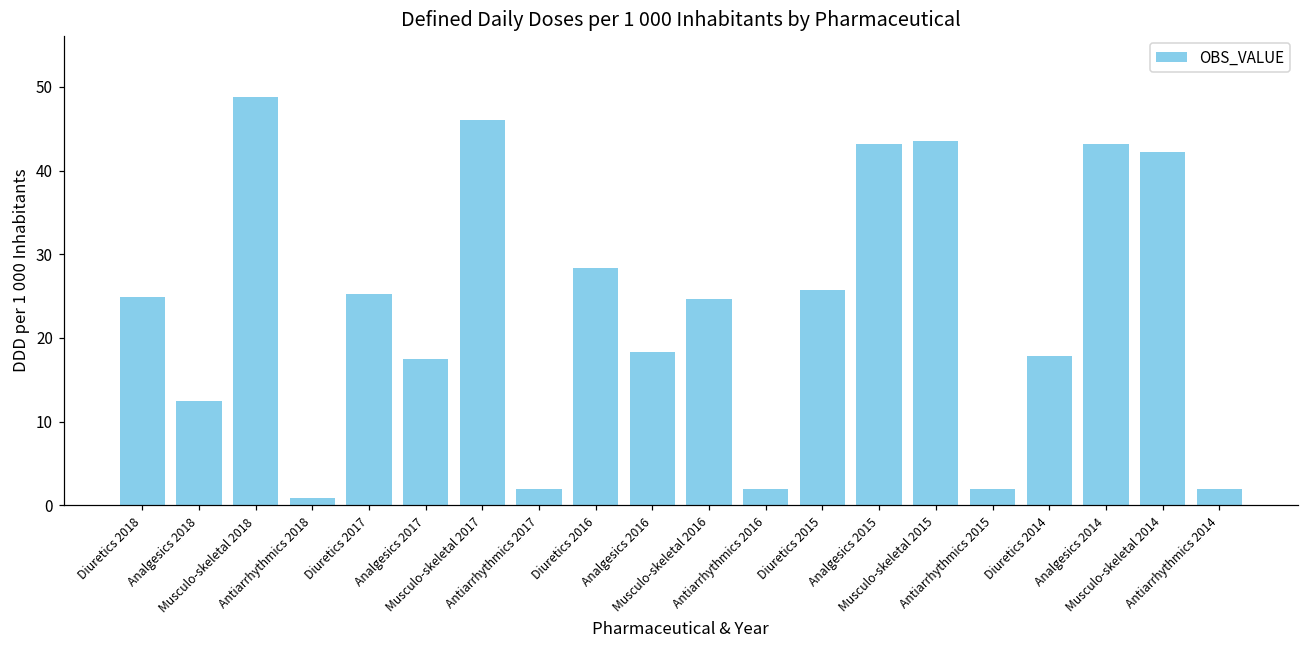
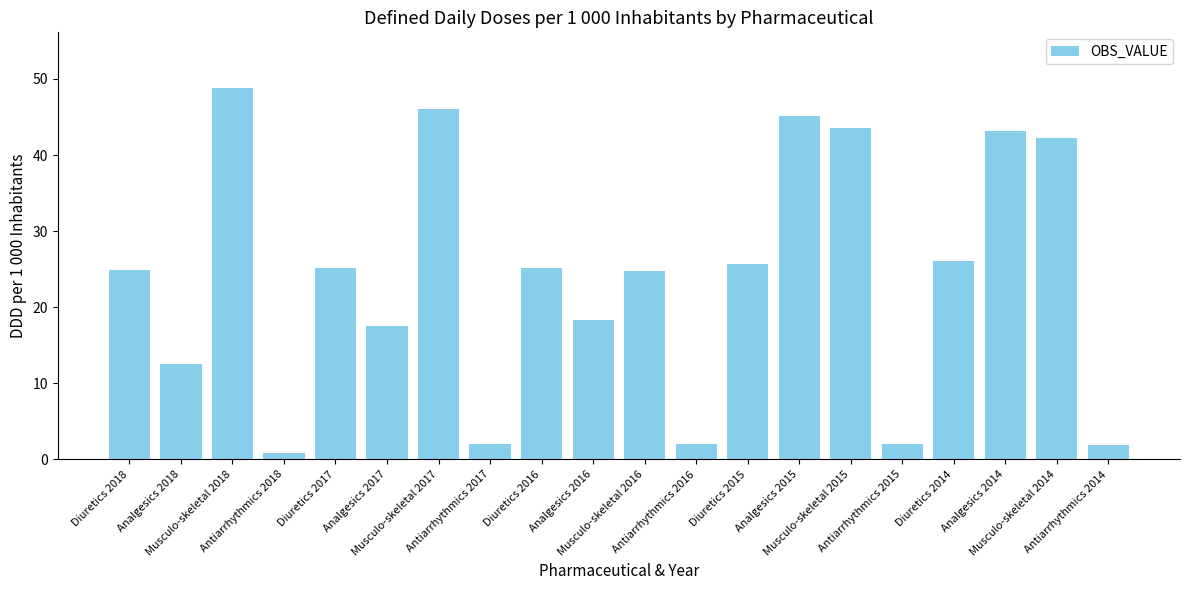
  {
    "Diuretics 2018": 25,
    "Analgesics 2018": 13,
    "Musculo-skeletal 2018": 49,
    "Antiarrhythmics 2018": 1,
    "Diuretics 2017": 25,
    "Analgesics 2017": 18,
    "Musculo-skeletal 2017": 46,
    "Antiarrhythmics 2017": 2,
-   "Diuretics 2016": 28,
+   "Diuretics 2016": 25,
    "Analgesics 2016": 18,
    "Musculo-skeletal 2016": 25,
    "Antiarrhythmics 2016": 2,
    "Diuretics 2015": 26,
-   "Analgesics 2015": 43,
+   "Analgesics 2015": 45,
    "Musculo-skeletal 2015": 44,
    "Antiarrhythmics 2015": 2,
-   "Diuretics 2014": 18,
+   "Diuretics 2014": 26,
    "Analgesics 2014": 43,
    "Musculo-skeletal 2014": 42,
    "Antiarrhythmics 2014": 2
  }
